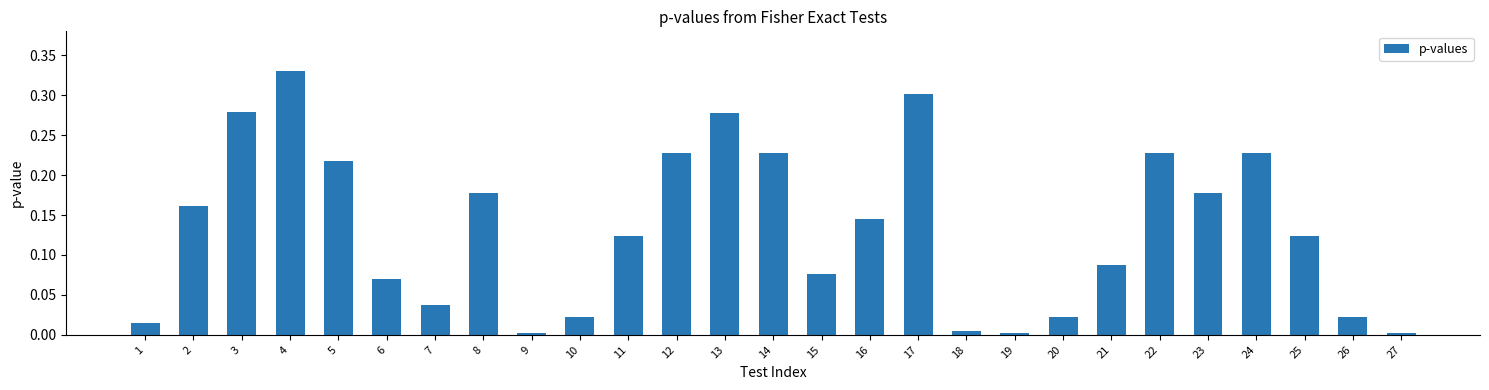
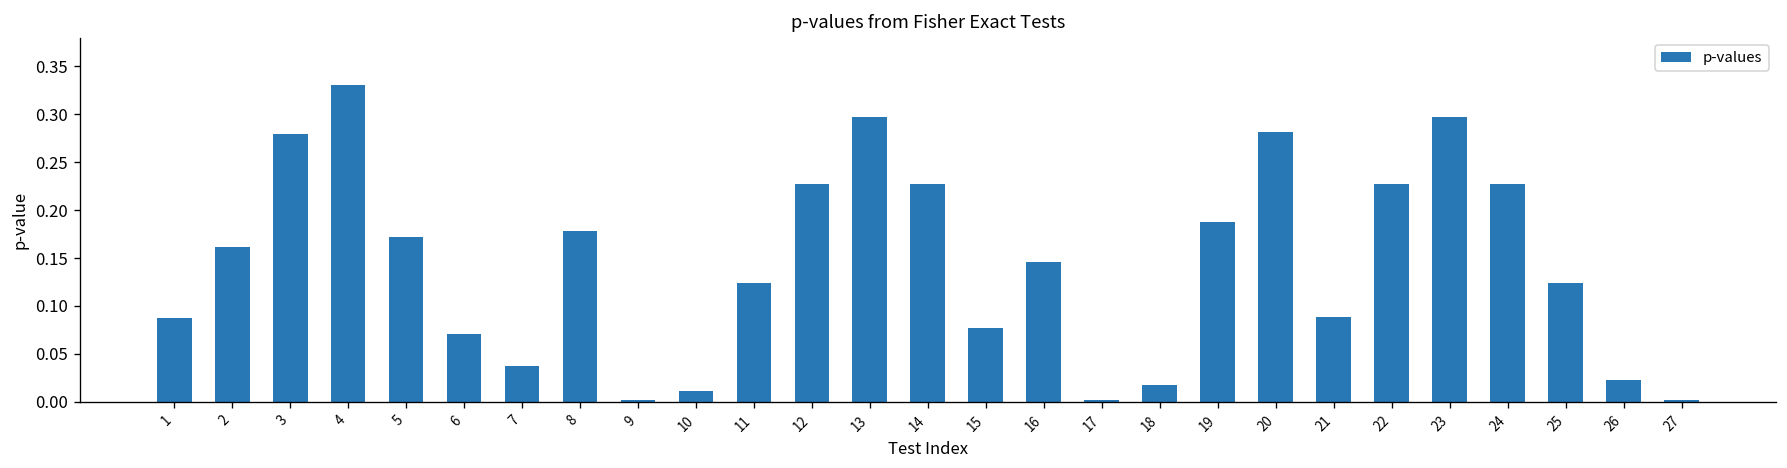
  {
-   "1": 0.01,
+   "1": 0.09,
    "2": 0.16,
    "3": 0.28,
    "4": 0.33,
-   "5": 0.22,
+   "5": 0.17,
    "6": 0.07,
    "7": 0.04,
    "8": 0.18,
-   "10": 0.02,
+   "10": 0.01,
    "11": 0.12,
    "12": 0.23,
-   "13": 0.28,
+   "13": 0.30,
    "14": 0.23,
    "15": 0.08,
    "16": 0.15,
-   "17": 0.30,
-   "18": 0.00,
-   "19": 0.00,
-   "20": 0.02,
+   "17": 0.00,
+   "18": 0.02,
+   "19": 0.19,
+   "20": 0.28,
    "21": 0.09,
    "22": 0.23,
-   "23": 0.18,
+   "23": 0.30,
    "24": 0.23,
    "25": 0.12,
    "26": 0.02
  }
